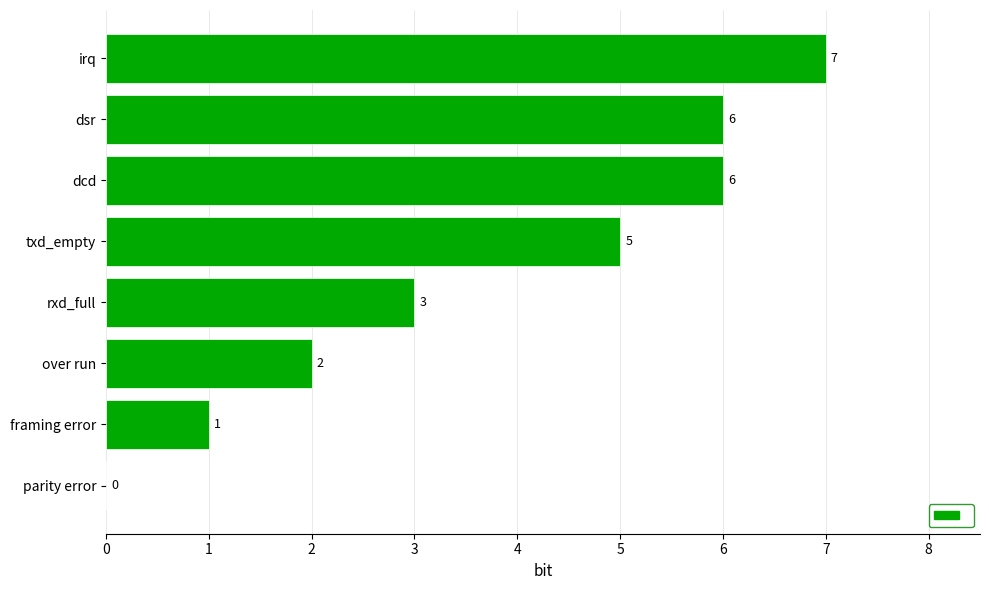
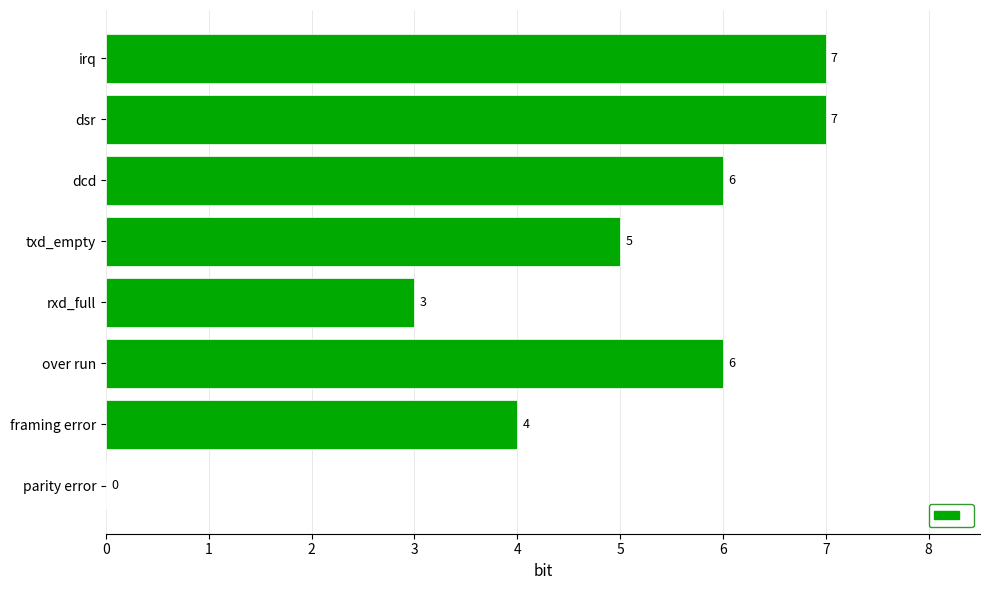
  {
    "irq": 7,
-   "dsr": 6,
+   "dsr": 7,
    "dcd": 6,
    "txd_empty": 5,
    "rxd_full": 3,
-   "over run": 2,
-   "framing error": 1,
+   "over run": 6,
+   "framing error": 4,
    "parity error": 0
  }
